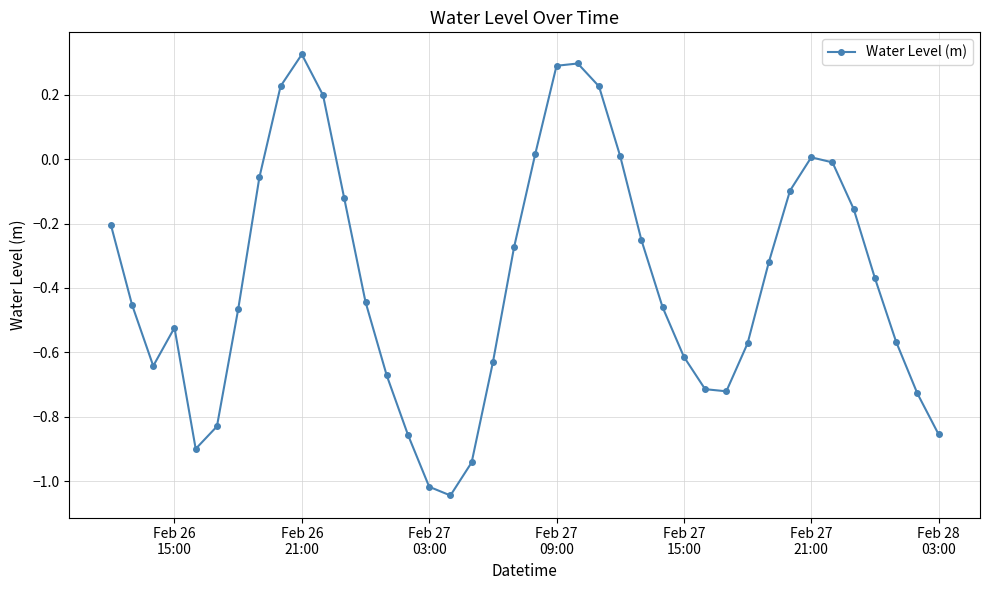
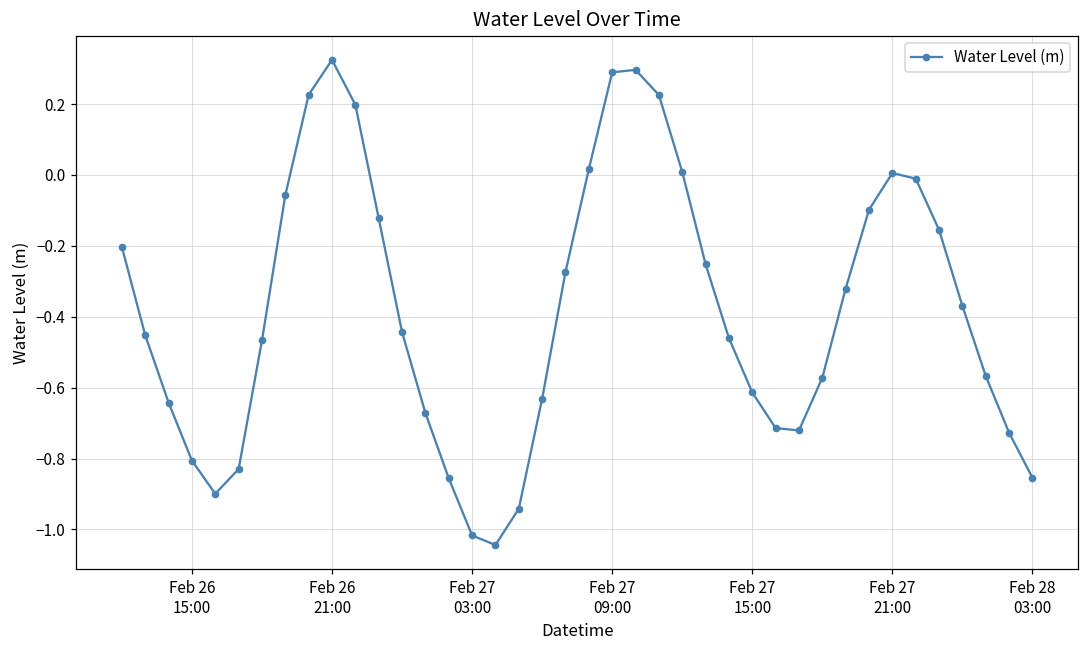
  {
-   "Feb 26 15:00": -0.52,
+   "Feb 26 15:00": -0.81,
    "Feb 26 21:00": 0.32,
    "Feb 27 03:00": -1.02,
    "Feb 27 09:00": 0.29,
    "Feb 27 15:00": -0.61,
    "Feb 27 21:00": 0.01,
    "Feb 28 03:00": -0.85
  }
